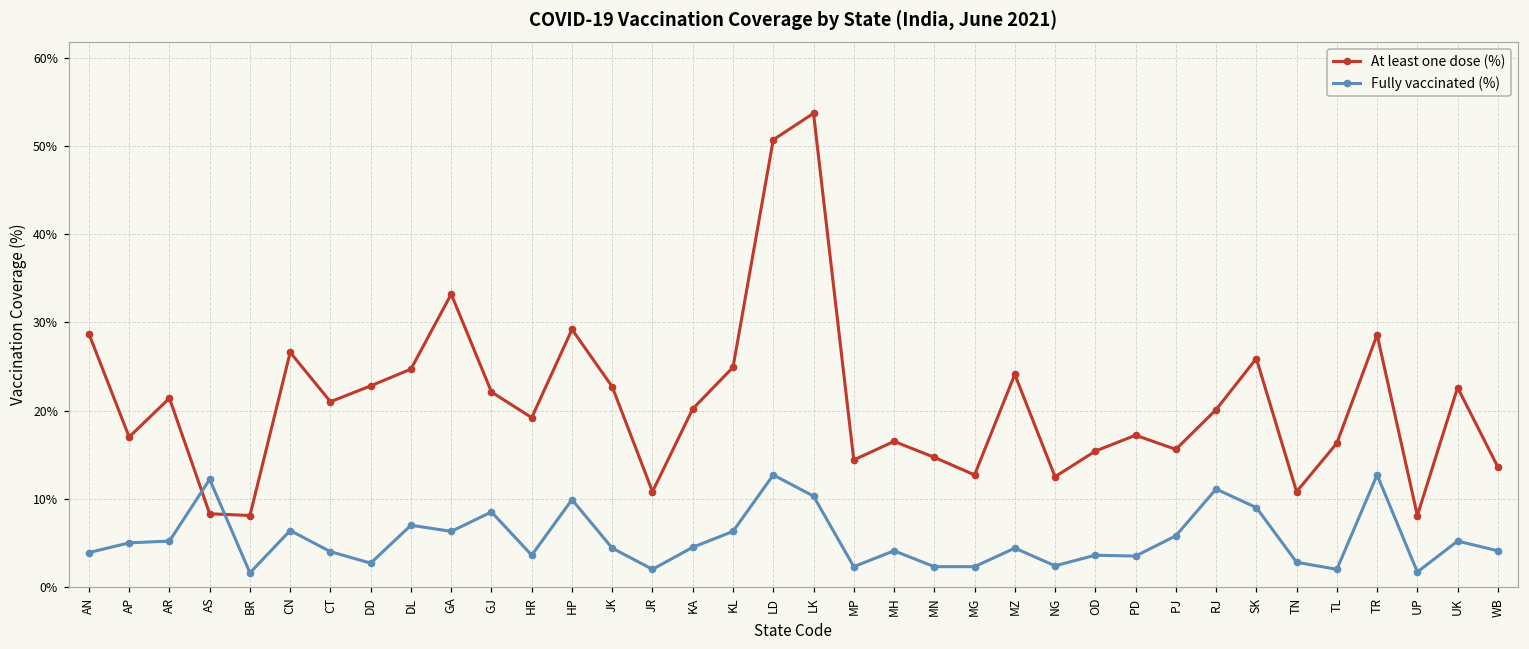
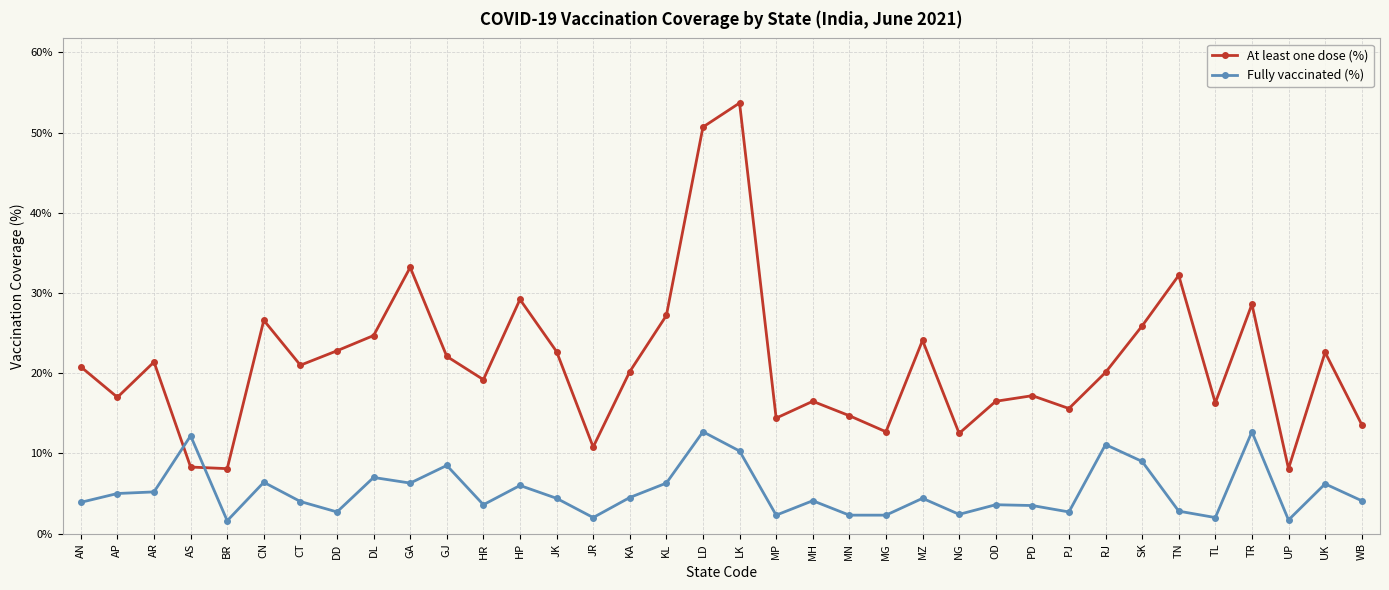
  {
    "At least one dose (%)": {
-     "AN": "29%",
+     "AN": "21%",
      "AP": "17%",
      "AR": "21%",
      "AS": "8%",
      "BR": "8%",
      "CN": "27%",
      "CT": "21%",
      "DD": "23%",
      "DL": "25%",
      "GA": "33%",
      "GJ": "22%",
      "HR": "19%",
      "HP": "29%",
      "JK": "23%",
      "JR": "11%",
      "KA": "20%",
-     "KL": "25%",
+     "KL": "27%",
      "LD": "51%",
      "LK": "54%",
      "MP": "14%",
      "MH": "17%",
      "MN": "15%",
      "MG": "13%",
      "MZ": "24%",
      "NG": "13%",
-     "OD": "15%",
+     "OD": "17%",
      "PD": "17%",
      "PJ": "16%",
      "RJ": "20%",
      "SK": "26%",
-     "TN": "11%",
+     "TN": "32%",
      "TL": "16%",
      "TR": "29%",
      "UP": "8%",
      "UK": "23%",
      "WB": "14%"
    },
    "Fully vaccinated (%)": {
      "AN": "4%",
      "AP": "5%",
      "AR": "5%",
      "AS": "12%",
      "BR": "2%",
      "CN": "6%",
      "CT": "4%",
      "DD": "3%",
      "DL": "7%",
      "GA": "6%",
      "GJ": "9%",
      "HR": "4%",
-     "HP": "10%",
+     "HP": "6%",
      "JK": "4%",
      "JR": "2%",
      "KA": "5%",
      "KL": "6%",
      "LD": "13%",
      "LK": "10%",
      "MP": "2%",
      "MH": "4%",
      "MN": "2%",
      "MG": "2%",
      "MZ": "4%",
      "NG": "2%",
      "OD": "4%",
      "PD": "4%",
-     "PJ": "6%",
+     "PJ": "3%",
      "RJ": "11%",
      "SK": "9%",
      "TN": "3%",
      "TL": "2%",
      "TR": "13%",
      "UP": "2%",
-     "UK": "5%",
+     "UK": "6%",
      "WB": "4%"
    }
  }
